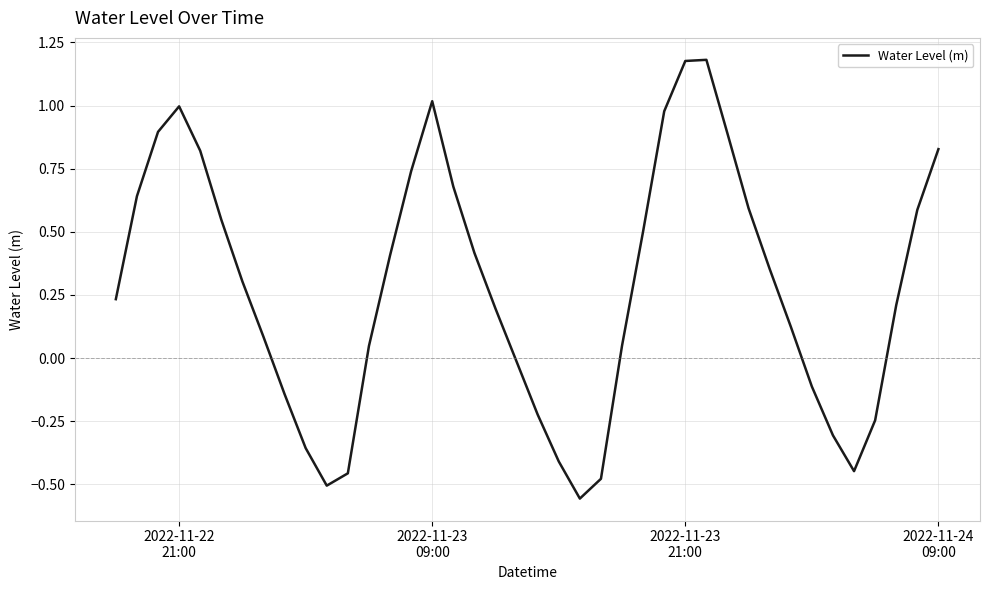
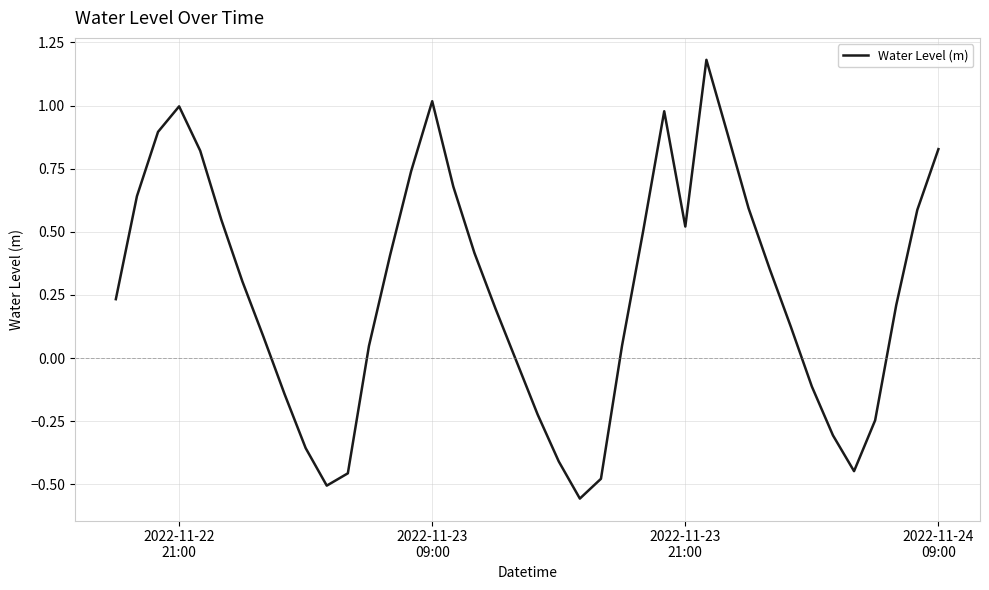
  {
    "2022-11-22 21:00": 1.00,
    "2022-11-23 09:00": 1.02,
-   "2022-11-23 21:00": 1.18,
+   "2022-11-23 21:00": 0.52,
    "2022-11-24 09:00": 0.83
  }
